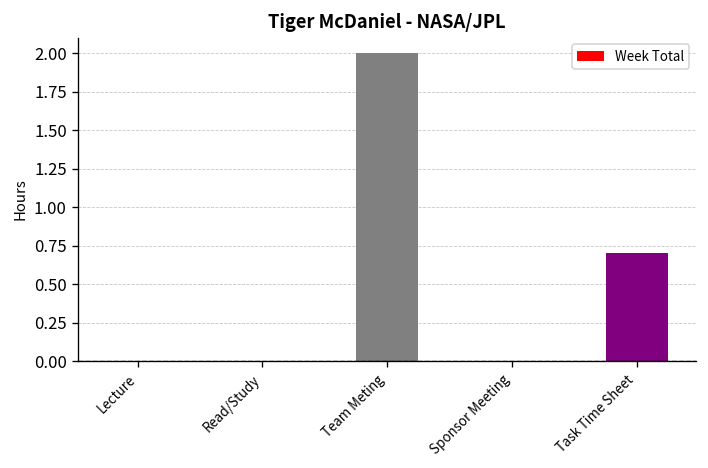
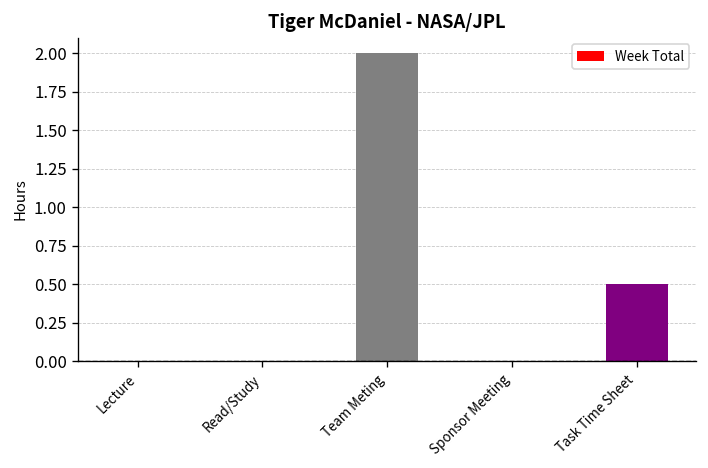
  {
    "Lecture": 0.0,
    "Read/Study": 0.0,
    "Team Meting": 2.0,
    "Sponsor Meeting": 0.0,
-   "Task Time Sheet": 0.7
+   "Task Time Sheet": 0.5
  }
